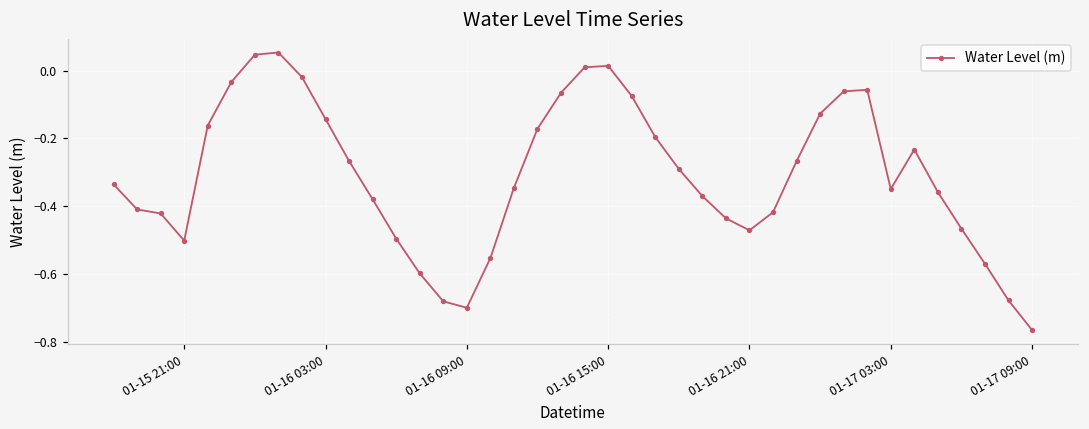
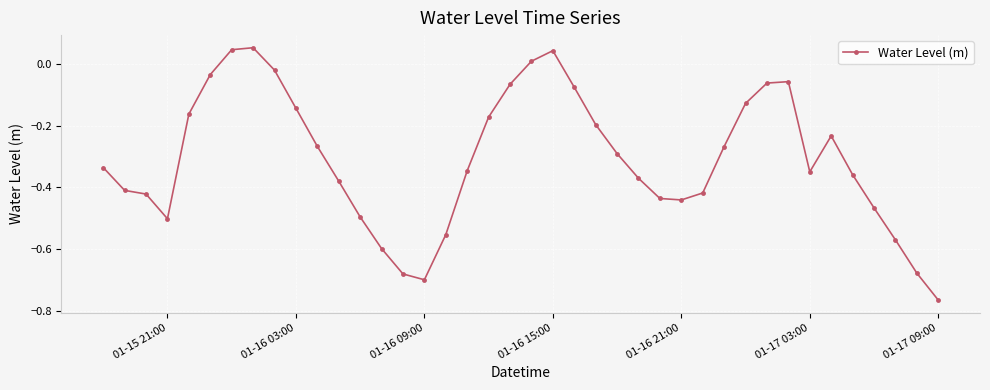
  {
    "01-15 21:00": -0.50,
    "01-16 03:00": -0.14,
    "01-16 09:00": -0.70,
-   "01-16 15:00": 0.01,
-   "01-16 21:00": -0.47,
+   "01-16 15:00": 0.04,
+   "01-16 21:00": -0.44,
    "01-17 03:00": -0.35,
    "01-17 09:00": -0.77
  }
